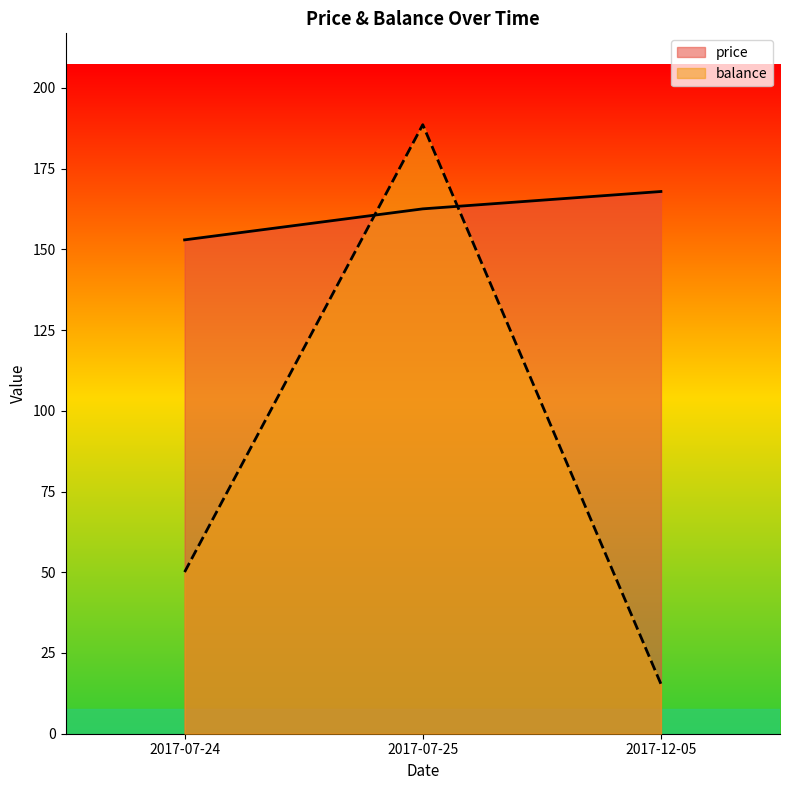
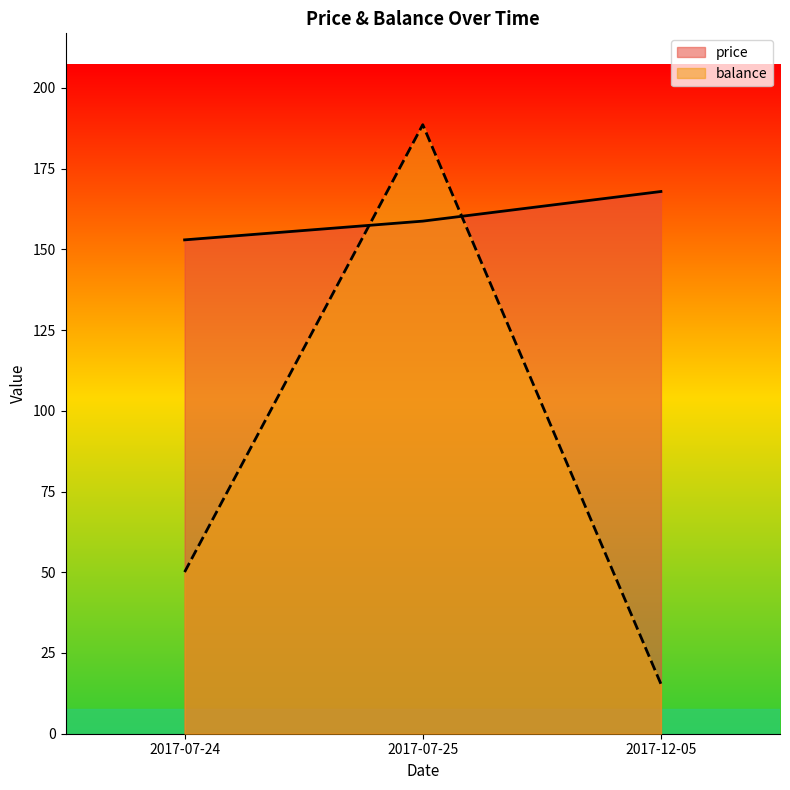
  {
    "price": {
      "2017-07-24": 153,
-     "2017-07-25": 163,
+     "2017-07-25": 159,
      "2017-12-05": 168
    },
    "balance": {
      "2017-07-24": 50,
      "2017-07-25": 189,
      "2017-12-05": 15
    }
  }
